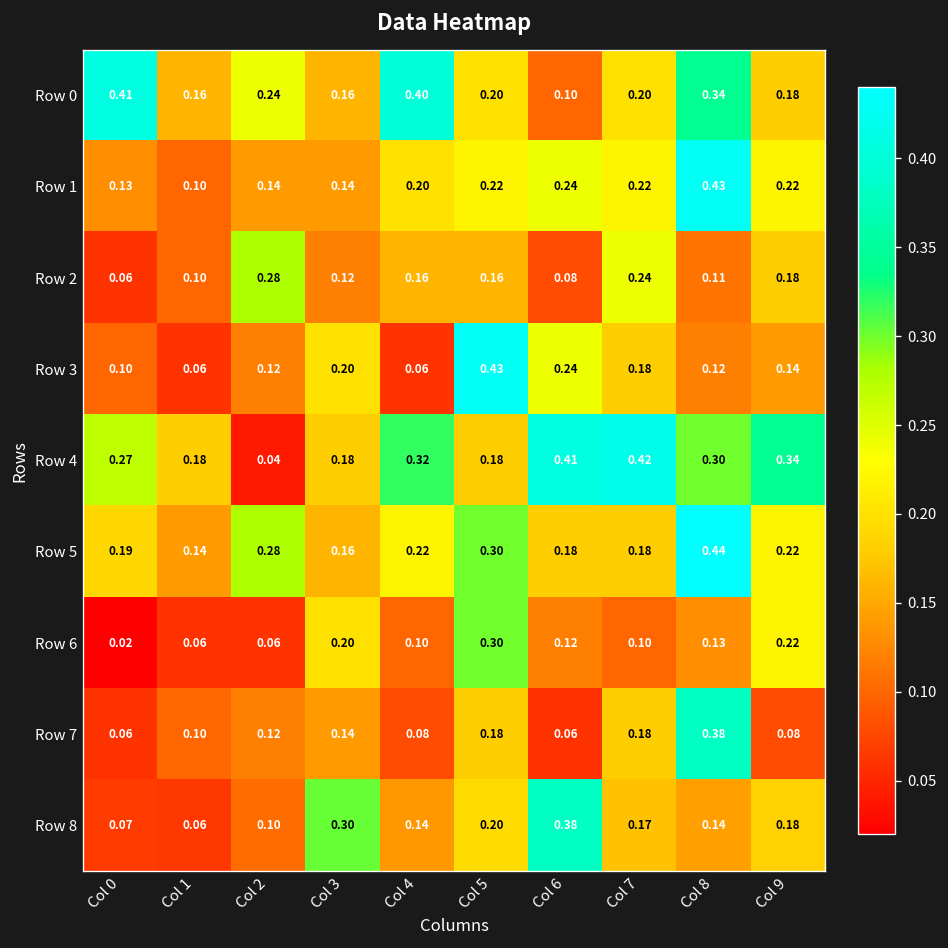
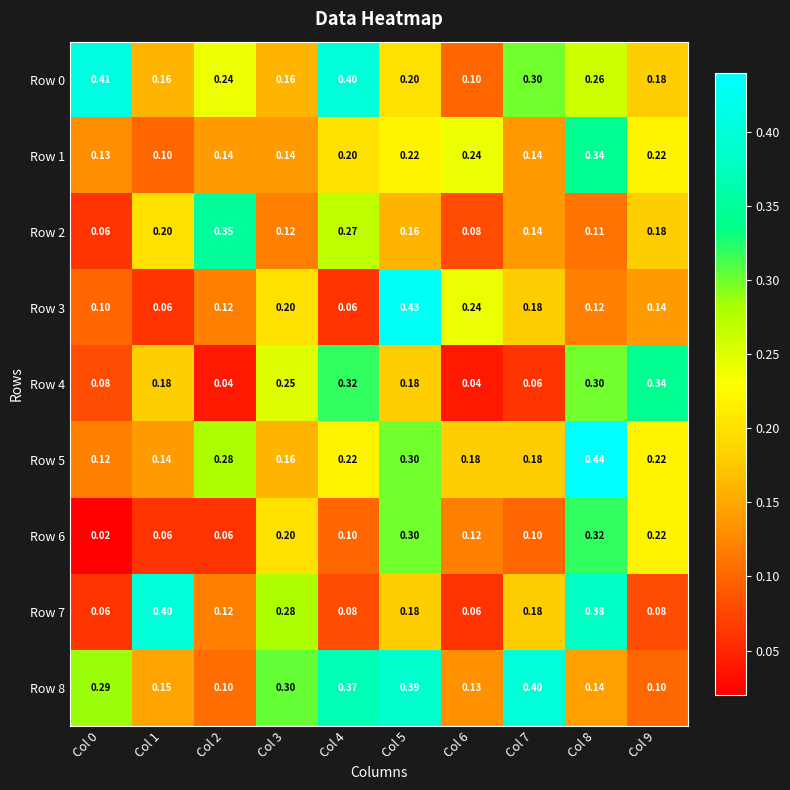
  {
    "Row 0": {
      "Col 0": 0.41,
      "Col 1": 0.16,
      "Col 2": 0.24,
      "Col 3": 0.16,
      "Col 4": 0.40,
      "Col 5": 0.20,
      "Col 6": 0.10,
-     "Col 7": 0.20,
-     "Col 8": 0.34,
+     "Col 7": 0.30,
+     "Col 8": 0.26,
      "Col 9": 0.18
    },
    "Row 1": {
      "Col 0": 0.13,
      "Col 1": 0.10,
      "Col 2": 0.14,
      "Col 3": 0.14,
      "Col 4": 0.20,
      "Col 5": 0.22,
      "Col 6": 0.24,
-     "Col 7": 0.22,
-     "Col 8": 0.43,
+     "Col 7": 0.14,
+     "Col 8": 0.34,
      "Col 9": 0.22
    },
    "Row 2": {
      "Col 0": 0.06,
-     "Col 1": 0.10,
-     "Col 2": 0.28,
+     "Col 1": 0.20,
+     "Col 2": 0.35,
      "Col 3": 0.12,
-     "Col 4": 0.16,
+     "Col 4": 0.27,
      "Col 5": 0.16,
      "Col 6": 0.08,
-     "Col 7": 0.24,
+     "Col 7": 0.14,
      "Col 8": 0.11,
      "Col 9": 0.18
    },
    "Row 3": {
      "Col 0": 0.10,
      "Col 1": 0.06,
      "Col 2": 0.12,
      "Col 3": 0.20,
      "Col 4": 0.06,
      "Col 5": 0.43,
      "Col 6": 0.24,
      "Col 7": 0.18,
      "Col 8": 0.12,
      "Col 9": 0.14
    },
    "Row 4": {
-     "Col 0": 0.27,
+     "Col 0": 0.08,
      "Col 1": 0.18,
      "Col 2": 0.04,
-     "Col 3": 0.18,
+     "Col 3": 0.25,
      "Col 4": 0.32,
      "Col 5": 0.18,
-     "Col 6": 0.41,
-     "Col 7": 0.42,
+     "Col 6": 0.04,
+     "Col 7": 0.06,
      "Col 8": 0.30,
      "Col 9": 0.34
    },
    "Row 5": {
-     "Col 0": 0.19,
+     "Col 0": 0.12,
      "Col 1": 0.14,
      "Col 2": 0.28,
      "Col 3": 0.16,
      "Col 4": 0.22,
      "Col 5": 0.30,
      "Col 6": 0.18,
      "Col 7": 0.18,
      "Col 8": 0.44,
      "Col 9": 0.22
    },
    "Row 6": {
      "Col 0": 0.02,
      "Col 1": 0.06,
      "Col 2": 0.06,
      "Col 3": 0.20,
      "Col 4": 0.10,
      "Col 5": 0.30,
      "Col 6": 0.12,
      "Col 7": 0.10,
-     "Col 8": 0.13,
+     "Col 8": 0.32,
      "Col 9": 0.22
    },
    "Row 7": {
      "Col 0": 0.06,
-     "Col 1": 0.10,
+     "Col 1": 0.40,
      "Col 2": 0.12,
-     "Col 3": 0.14,
+     "Col 3": 0.28,
      "Col 4": 0.08,
      "Col 5": 0.18,
      "Col 6": 0.06,
      "Col 7": 0.18,
      "Col 8": 0.38,
      "Col 9": 0.08
    },
    "Row 8": {
-     "Col 0": 0.07,
-     "Col 1": 0.06,
+     "Col 0": 0.29,
+     "Col 1": 0.15,
      "Col 2": 0.10,
      "Col 3": 0.30,
-     "Col 4": 0.14,
-     "Col 5": 0.20,
-     "Col 6": 0.38,
-     "Col 7": 0.17,
+     "Col 4": 0.37,
+     "Col 5": 0.39,
+     "Col 6": 0.13,
+     "Col 7": 0.40,
      "Col 8": 0.14,
-     "Col 9": 0.18
+     "Col 9": 0.10
    }
  }
